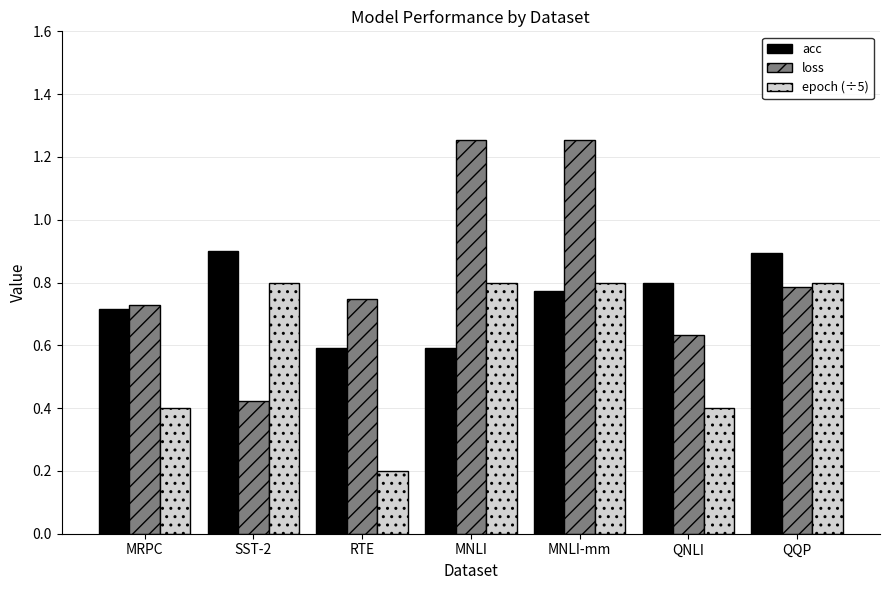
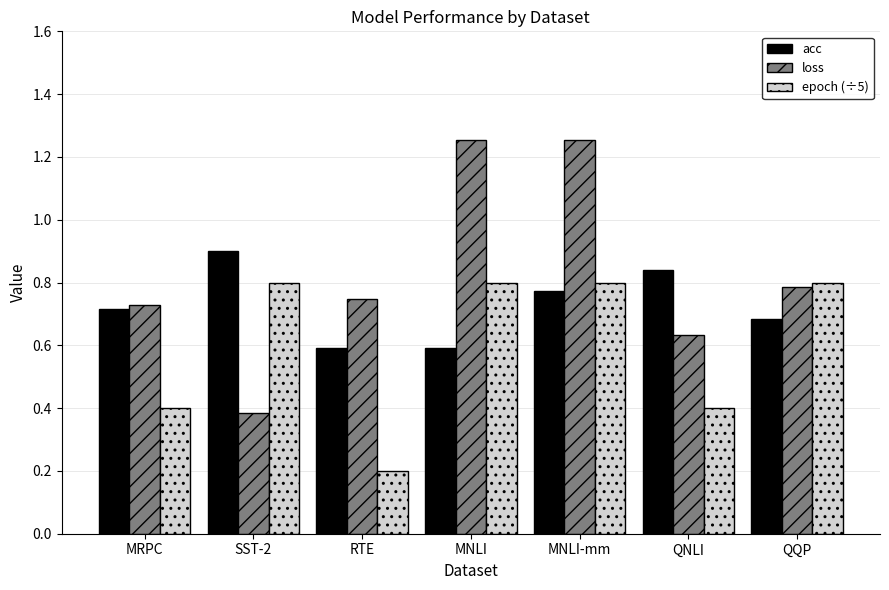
  {
    "acc": {
      "MRPC": 0.72,
      "SST-2": 0.90,
      "RTE": 0.59,
      "MNLI": 0.59,
      "MNLI-mm": 0.77,
-     "QNLI": 0.80,
-     "QQP": 0.90
+     "QNLI": 0.84,
+     "QQP": 0.68
    },
    "loss": {
      "MRPC": 0.73,
-     "SST-2": 0.42,
+     "SST-2": 0.39,
      "RTE": 0.75,
      "MNLI": 1.25,
      "MNLI-mm": 1.25,
      "QNLI": 0.63,
      "QQP": 0.79
    },
    "epoch (÷5)": {
      "MRPC": 0.40,
      "SST-2": 0.80,
      "RTE": 0.20,
      "MNLI": 0.80,
      "MNLI-mm": 0.80,
      "QNLI": 0.40,
      "QQP": 0.80
    }
  }
